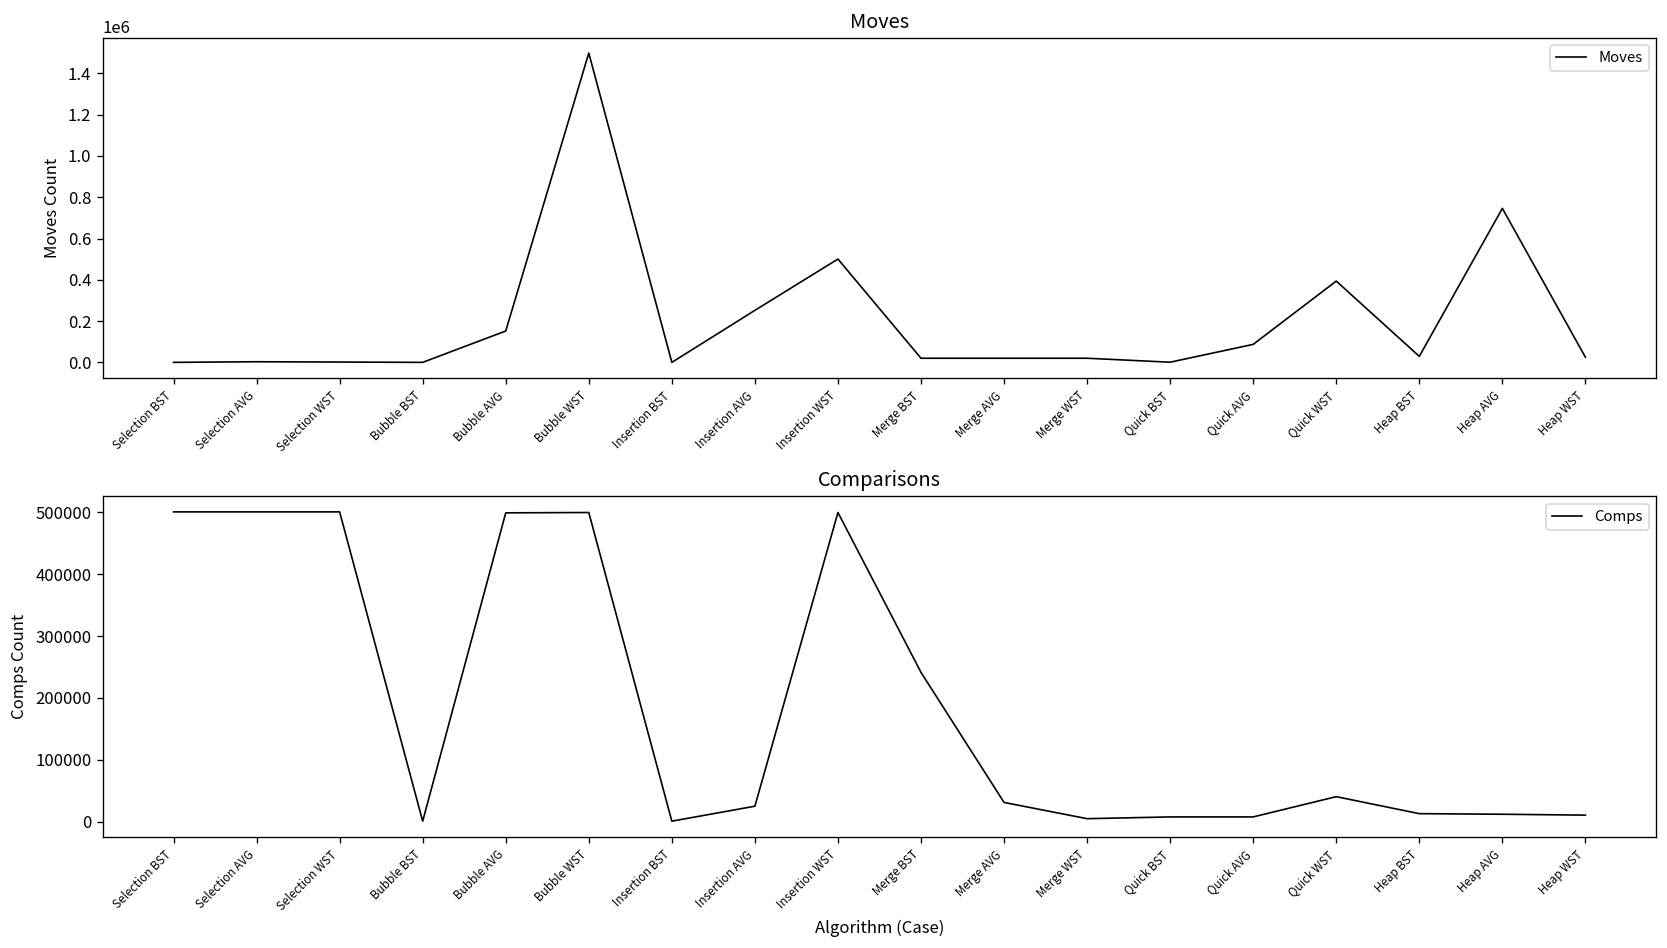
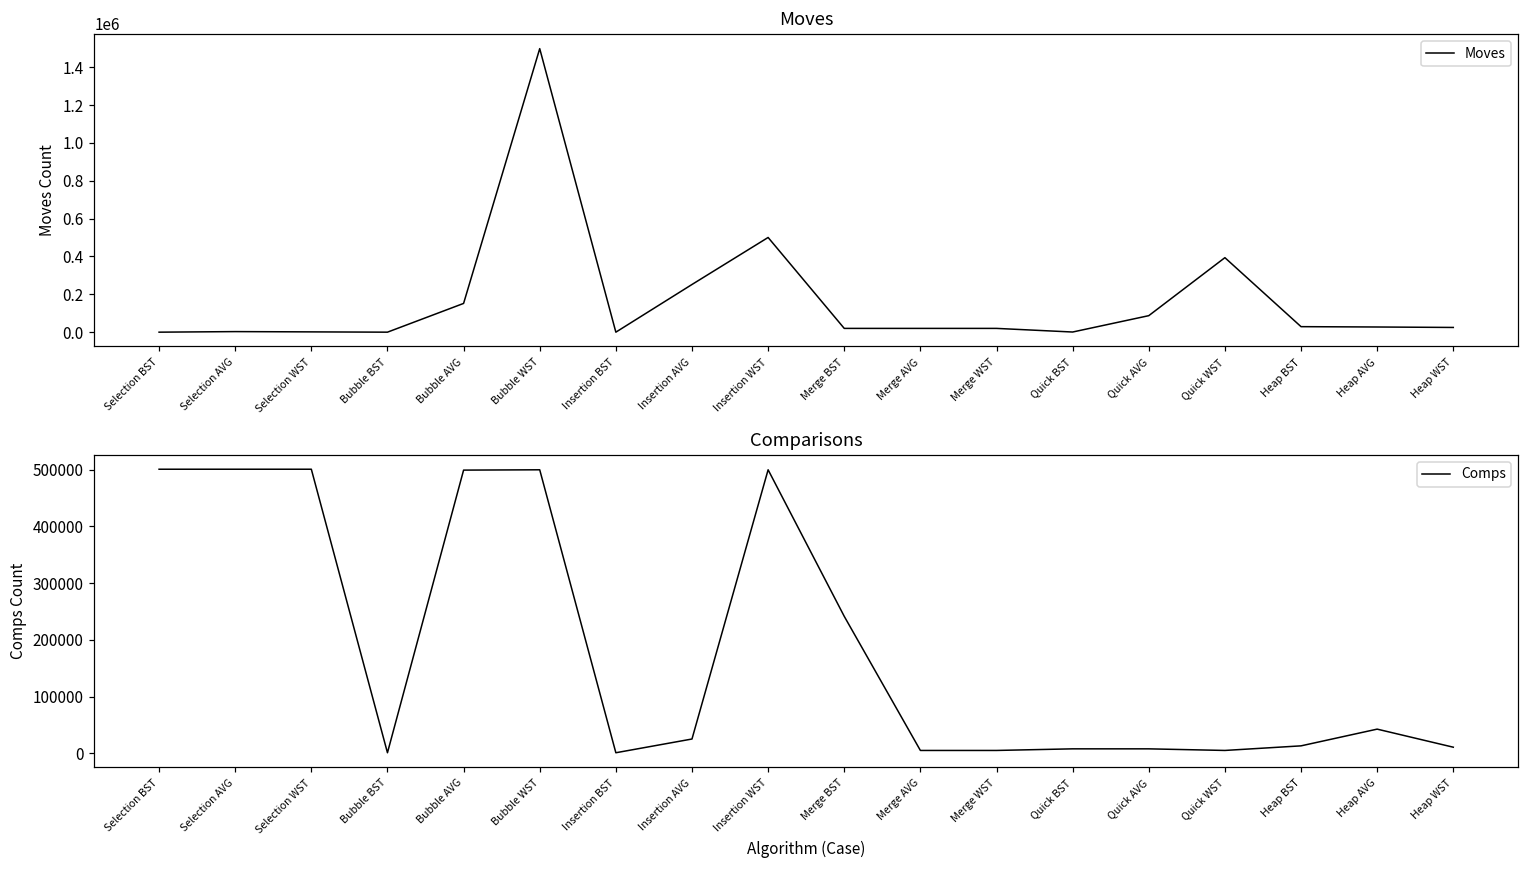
  {
    "Moves": {
      "Selection BST": 0,
      "Selection AVG": 0,
      "Selection WST": 0,
      "Bubble BST": 0,
      "Bubble AVG": 150000,
      "Bubble WST": 1500000,
      "Insertion BST": 0,
      "Insertion AVG": 250000,
      "Insertion WST": 500000,
      "Merge BST": 20000,
      "Merge AVG": 20000,
      "Merge WST": 20000,
      "Quick BST": 0,
      "Quick AVG": 90000,
      "Quick WST": 390000,
      "Heap BST": 30000,
-     "Heap AVG": 750000,
+     "Heap AVG": 30000,
      "Heap WST": 20000
    },
    "Comparisons": {
      "Selection BST": 500000,
      "Selection AVG": 500000,
      "Selection WST": 500000,
      "Bubble BST": 0,
      "Bubble AVG": 500000,
      "Bubble WST": 500000,
      "Insertion BST": 0,
      "Insertion AVG": 30000,
      "Insertion WST": 500000,
      "Merge BST": 240000,
-     "Merge AVG": 30000,
+     "Merge AVG": 10000,
      "Merge WST": 10000,
      "Quick BST": 10000,
      "Quick AVG": 10000,
-     "Quick WST": 40000,
+     "Quick WST": 10000,
      "Heap BST": 10000,
-     "Heap AVG": 10000,
+     "Heap AVG": 40000,
      "Heap WST": 10000
    }
  }
